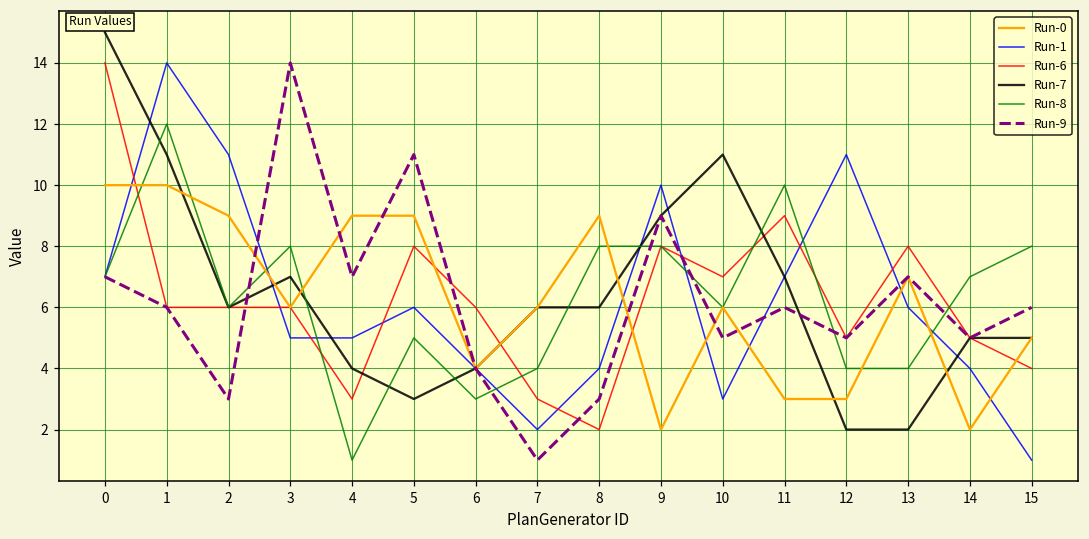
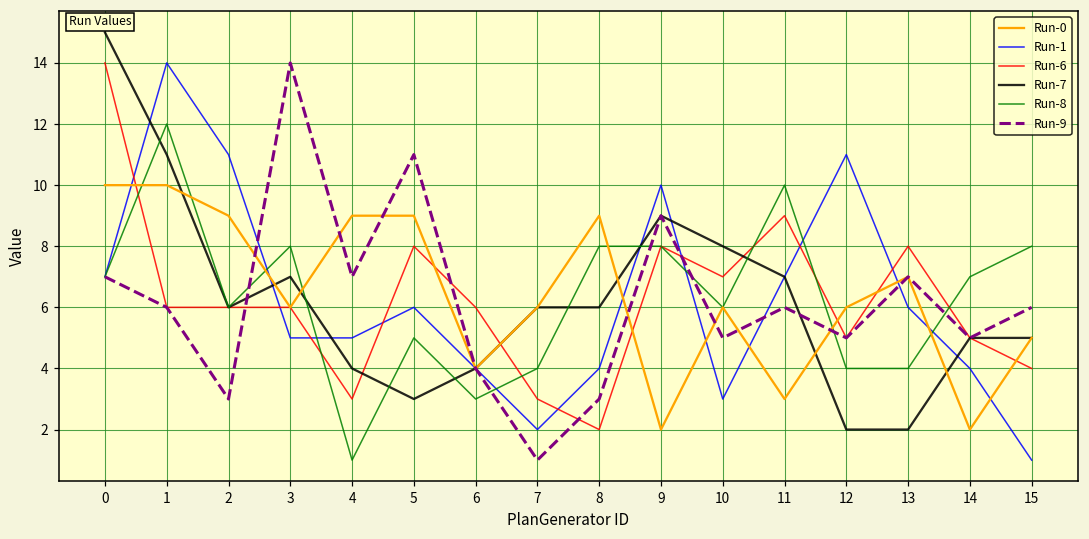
  {
    "Run-0": {
      "0": 10,
      "1": 10,
      "2": 9,
      "4": 9,
      "5": 9,
      "8": 9,
      "9": 2,
      "11": 3,
-     "12": 3,
+     "12": 6,
      "14": 2
    },
    "Run-1": {
      "1": 14,
      "2": 11,
      "3": 5,
      "4": 5,
      "5": 6,
      "7": 2,
      "8": 4,
      "9": 10,
      "10": 3,
      "12": 11,
      "13": 6,
      "14": 4,
      "15": 1
    },
    "Run-6": {
      "0": 14,
      "4": 3,
      "5": 8,
      "6": 6,
      "7": 3,
      "8": 2,
      "10": 7,
      "11": 9,
      "13": 8,
      "15": 4
    },
    "Run-7": {
      "0": 15,
      "1": 11,
      "3": 7,
      "4": 4,
      "5": 3,
      "8": 6,
-     "10": 11,
+     "10": 8,
      "12": 2,
      "13": 2
    },
    "Run-8": {
      "1": 12,
      "3": 8,
      "4": 1,
      "5": 5,
      "6": 3,
      "7": 4,
      "8": 8,
      "11": 10,
      "12": 4,
      "13": 4,
      "14": 7,
      "15": 8
    },
    "Run-9": {
      "2": 3,
      "3": 14,
      "4": 7,
      "5": 11,
      "7": 1,
      "8": 3,
      "10": 5,
      "11": 6,
      "15": 6
    }
  }
